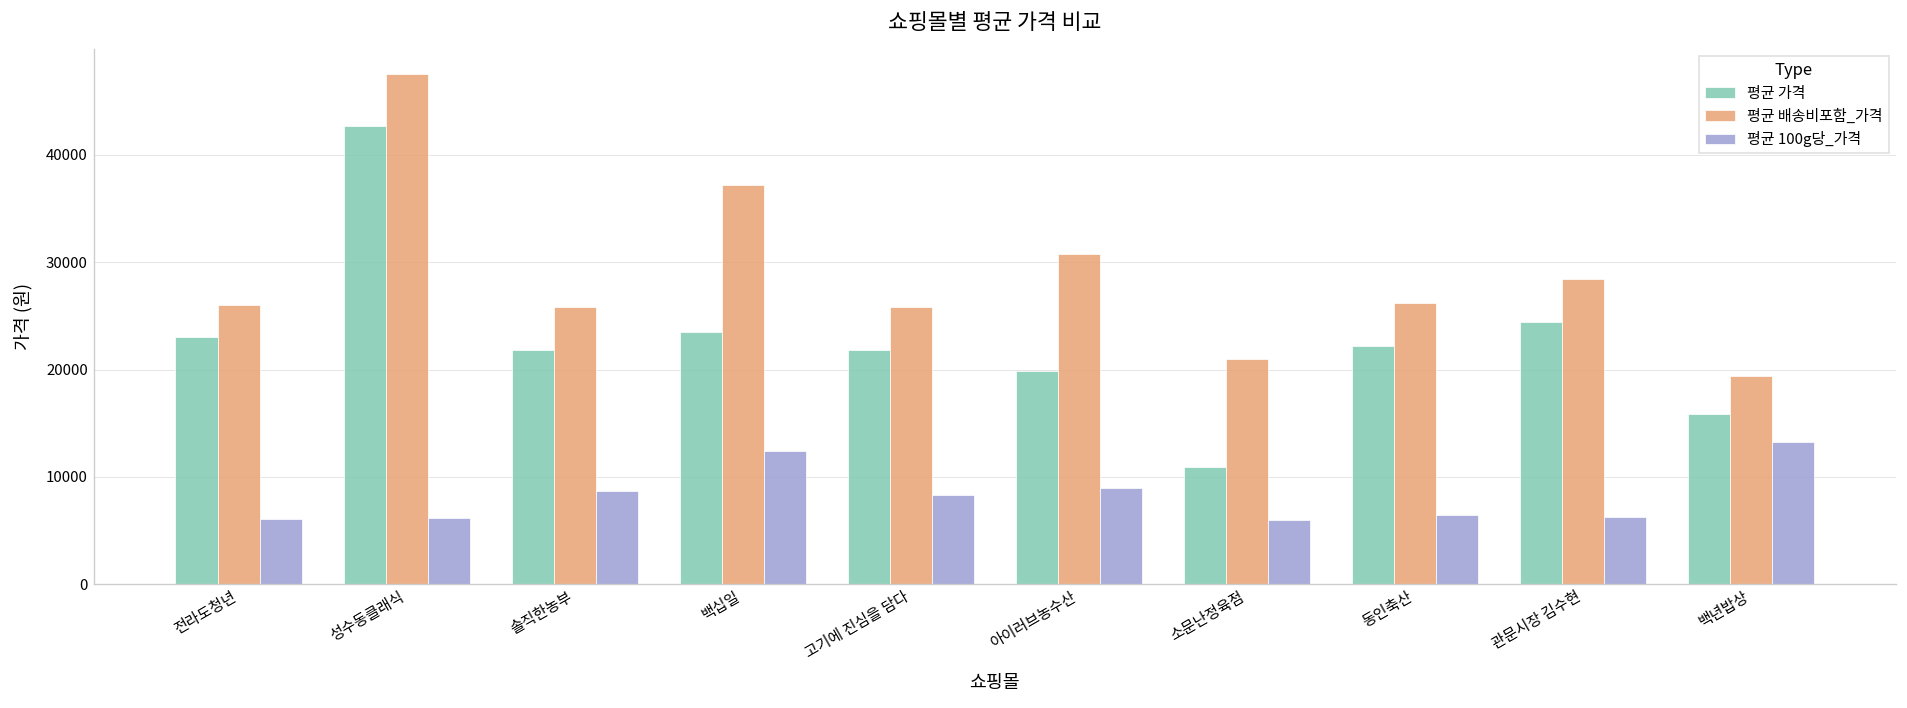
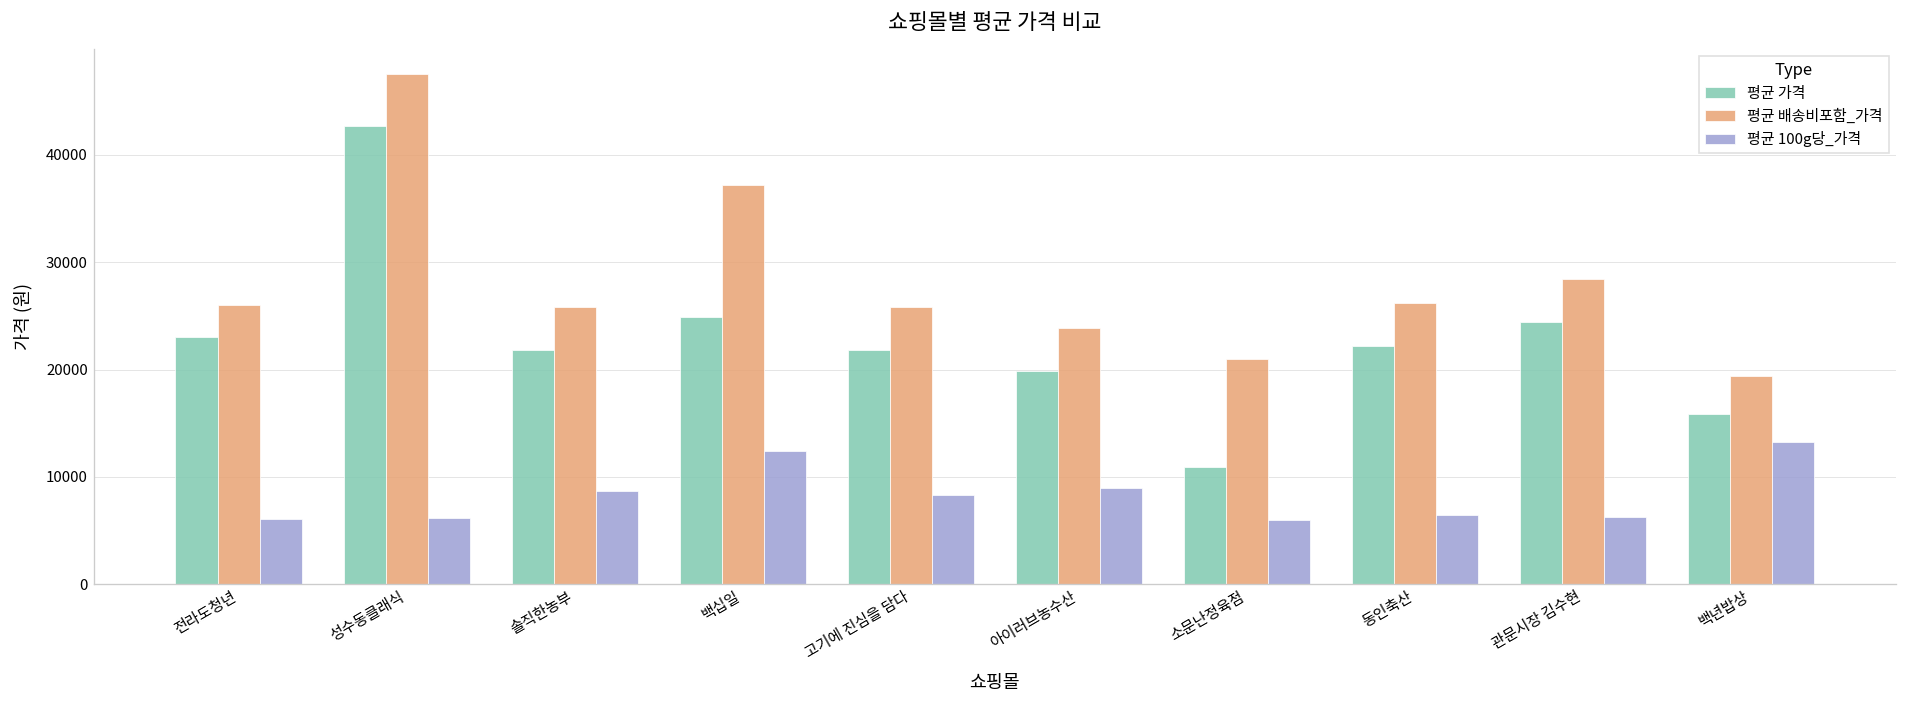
  {
    "평균 가격": {
      "전라도청년": 23000,
      "성수동클래식": 43000,
      "솔직한농부": 22000,
-     "백십일": 24000,
+     "백십일": 25000,
      "고기에 진심을 담다": 22000,
      "아이러브농수산": 20000,
      "소문난정육점": 11000,
      "동인축산": 22000,
      "관문시장 김수현": 24000,
      "백년밥상": 16000
    },
    "평균 배송비포함_가격": {
      "전라도청년": 26000,
      "성수동클래식": 47000,
      "솔직한농부": 26000,
      "백십일": 37000,
      "고기에 진심을 담다": 26000,
-     "아이러브농수산": 31000,
+     "아이러브농수산": 24000,
      "소문난정육점": 21000,
      "동인축산": 26000,
      "관문시장 김수현": 28000,
      "백년밥상": 19000
    },
    "평균 100g당_가격": {
      "전라도청년": 6000,
      "성수동클래식": 6000,
      "솔직한농부": 9000,
      "백십일": 12000,
      "고기에 진심을 담다": 8000,
      "아이러브농수산": 9000,
      "소문난정육점": 6000,
      "동인축산": 6000,
      "관문시장 김수현": 6000,
      "백년밥상": 13000
    }
  }
